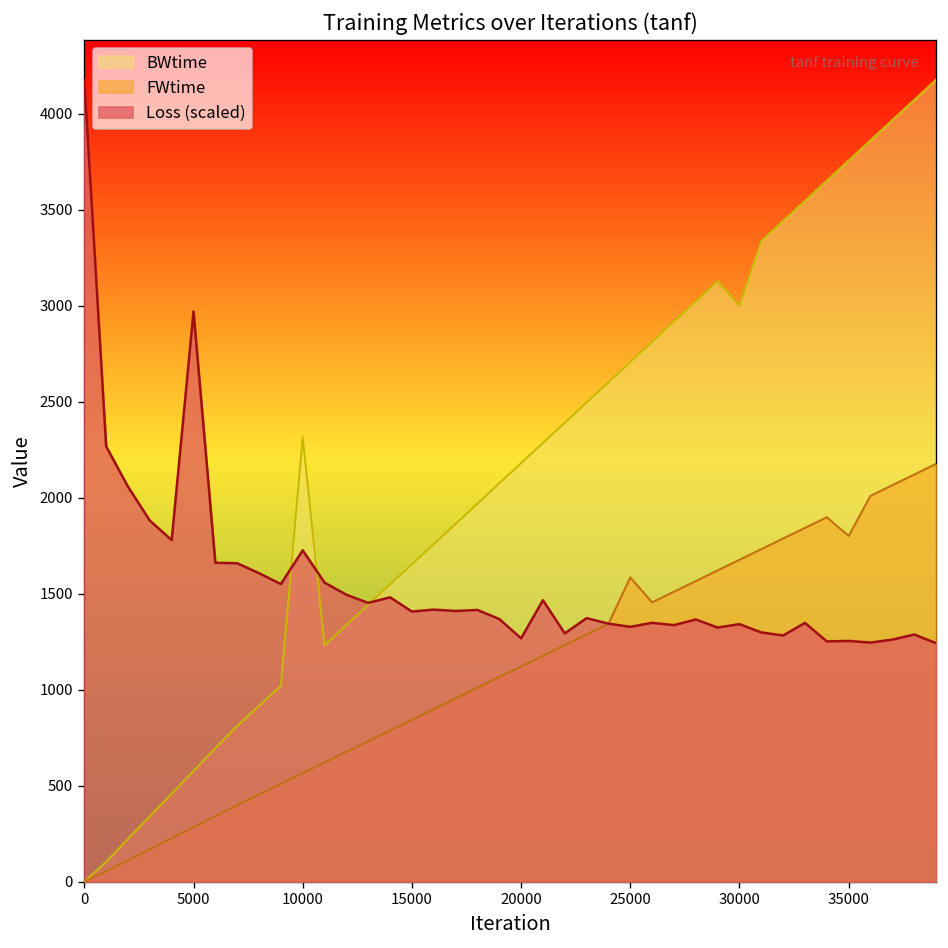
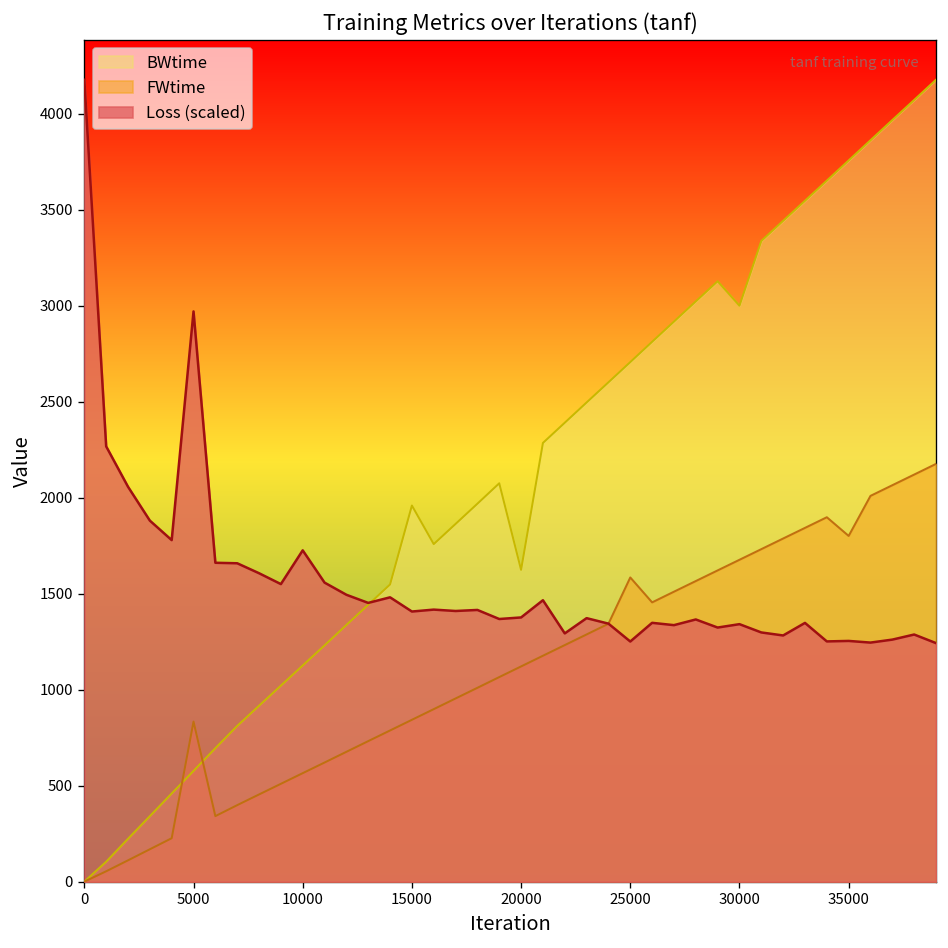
  {
    "BWtime": {
      "5000": 580,
-     "10000": 2320,
-     "15000": 1650,
-     "20000": 2180,
+     "10000": 1130,
+     "15000": 1960,
+     "20000": 1620,
      "25000": 2710,
      "30000": 3000,
      "35000": 3760
    },
    "FWtime": {
-     "5000": 280,
+     "5000": 830,
      "10000": 570,
      "15000": 840,
      "20000": 1120,
      "25000": 1580,
      "30000": 1680,
      "35000": 1800
    },
    "Loss (scaled)": {
      "0": 4180,
      "5000": 2970,
      "10000": 1730,
      "15000": 1410,
-     "20000": 1270,
-     "25000": 1330,
+     "20000": 1380,
+     "25000": 1250,
      "30000": 1340,
      "35000": 1250
    }
  }
